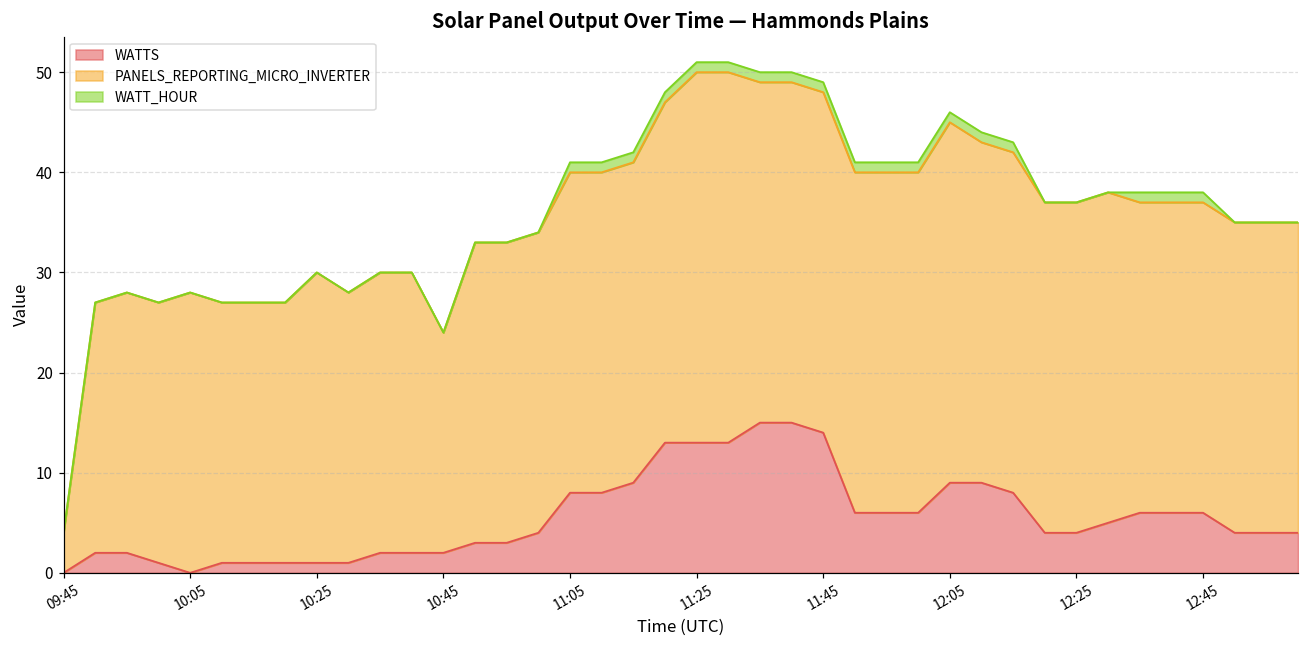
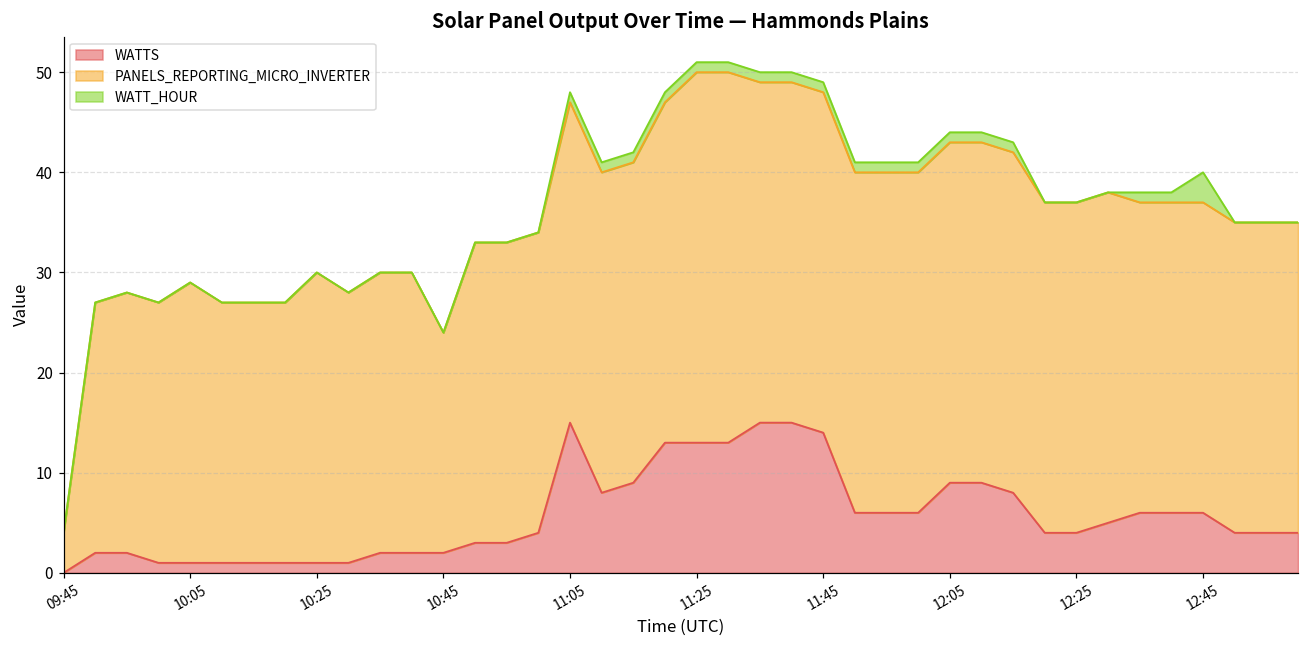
  {
    "WATTS": {
      "09:45": 0,
-     "10:05": 0,
+     "10:05": 1,
      "10:25": 1,
      "10:45": 2,
-     "11:05": 8,
+     "11:05": 15,
      "11:25": 13,
      "11:45": 14,
      "12:05": 9,
      "12:25": 4,
      "12:45": 6
    },
    "PANELS_REPORTING_MICRO_INVERTER": {
      "11:05": 32,
      "11:25": 37,
      "11:45": 34,
-     "12:05": 36,
+     "12:05": 34,
      "12:45": 31
    },
    "WATT_HOUR": {
      "11:05": 1,
      "11:25": 1,
      "11:45": 1,
      "12:05": 1,
-     "12:45": 1
+     "12:45": 3
    }
  }
